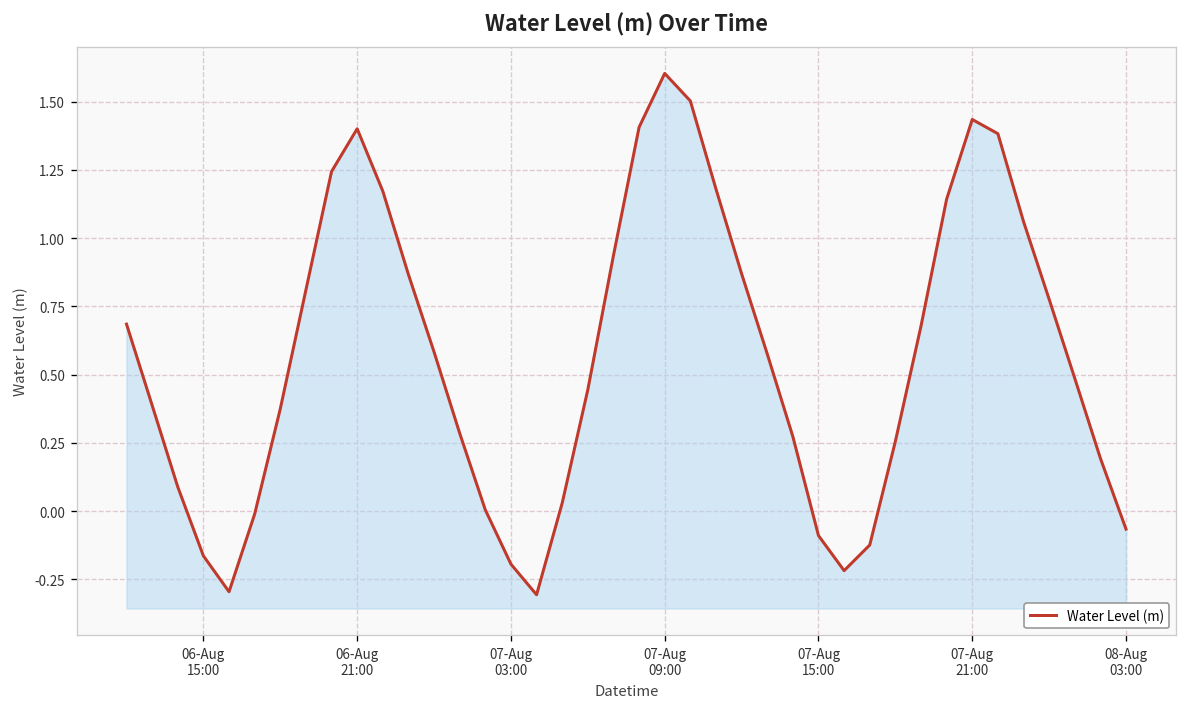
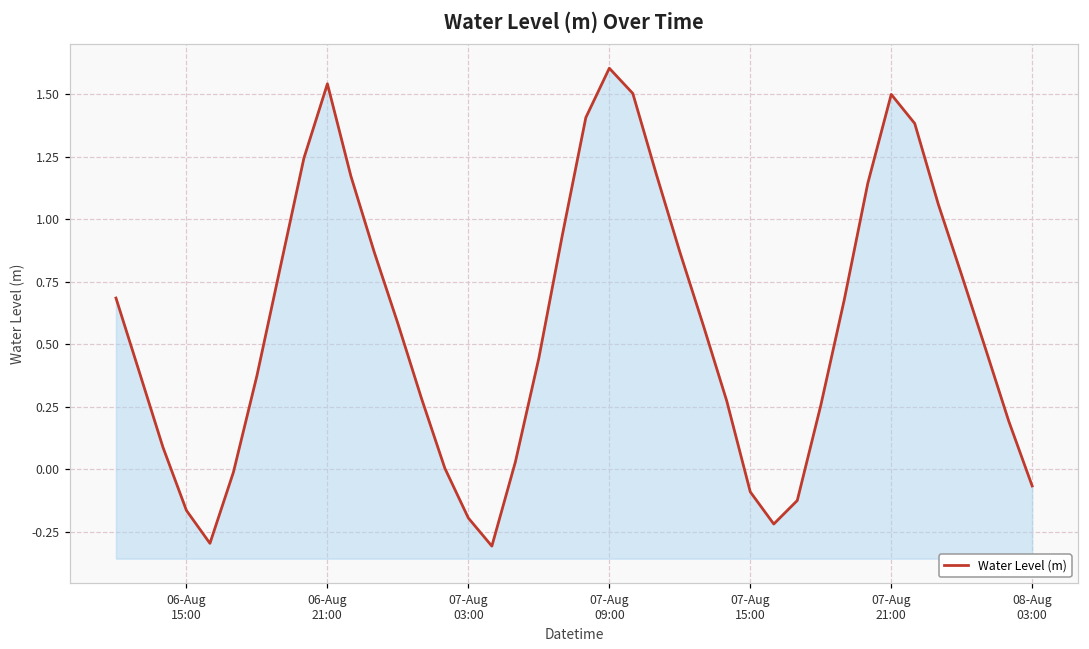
  {
    "06-Aug 15:00": -0.16,
-   "06-Aug 21:00": 1.40,
+   "06-Aug 21:00": 1.54,
    "07-Aug 03:00": -0.19,
    "07-Aug 09:00": 1.60,
    "07-Aug 15:00": -0.09,
-   "07-Aug 21:00": 1.44,
+   "07-Aug 21:00": 1.50,
    "08-Aug 03:00": -0.07
  }
